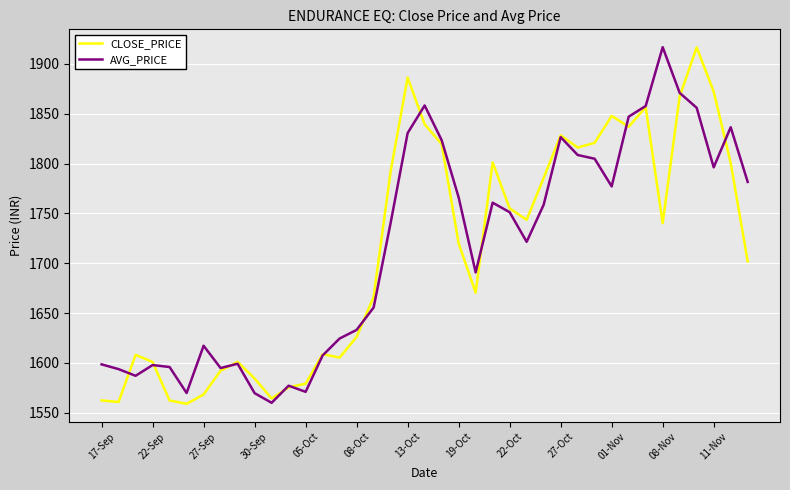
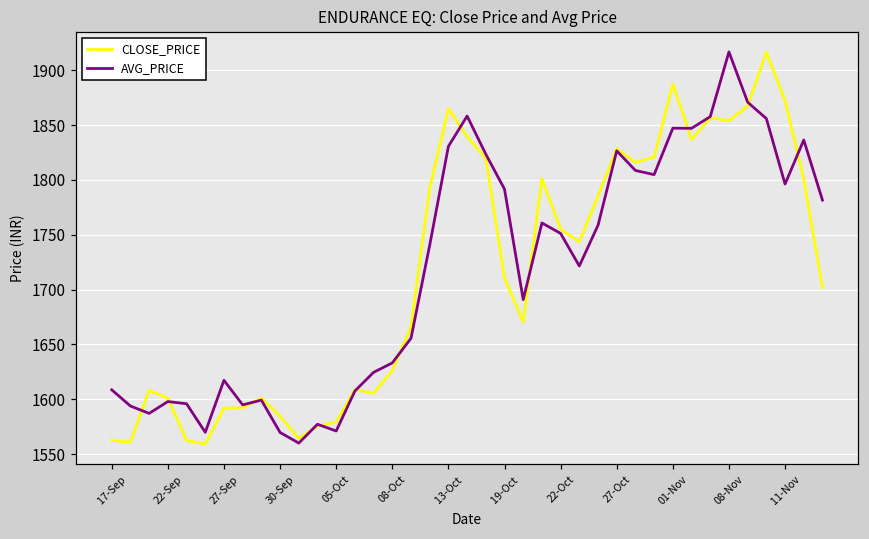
  {
    "CLOSE_PRICE": {
      "17-Sep": 1560,
      "22-Sep": 1600,
-     "27-Sep": 1570,
+     "27-Sep": 1590,
      "30-Sep": 1580,
      "05-Oct": 1580,
      "08-Oct": 1630,
-     "13-Oct": 1890,
-     "19-Oct": 1720,
+     "13-Oct": 1870,
+     "19-Oct": 1710,
      "22-Oct": 1760,
-     "01-Nov": 1850,
-     "08-Nov": 1740,
+     "01-Nov": 1890,
+     "08-Nov": 1850,
      "11-Nov": 1870
    },
    "AVG_PRICE": {
-     "17-Sep": 1600,
+     "17-Sep": 1610,
      "22-Sep": 1600,
      "27-Sep": 1620,
      "30-Sep": 1570,
      "05-Oct": 1570,
      "08-Oct": 1630,
      "13-Oct": 1830,
-     "19-Oct": 1770,
+     "19-Oct": 1790,
      "22-Oct": 1750,
-     "01-Nov": 1780,
+     "01-Nov": 1850,
      "08-Nov": 1920,
      "11-Nov": 1800
    }
  }
